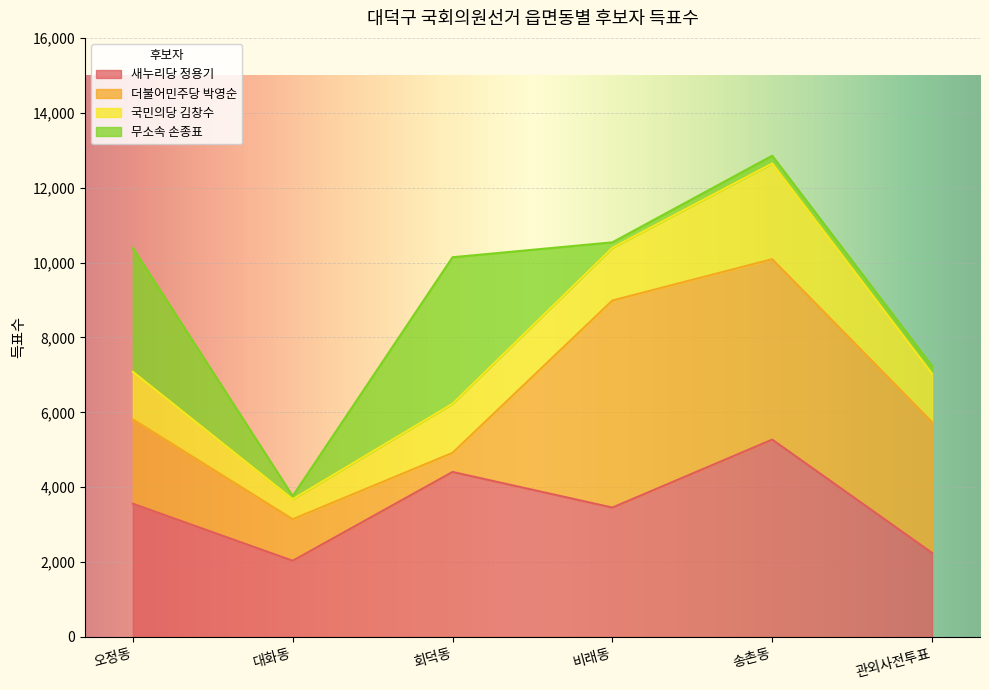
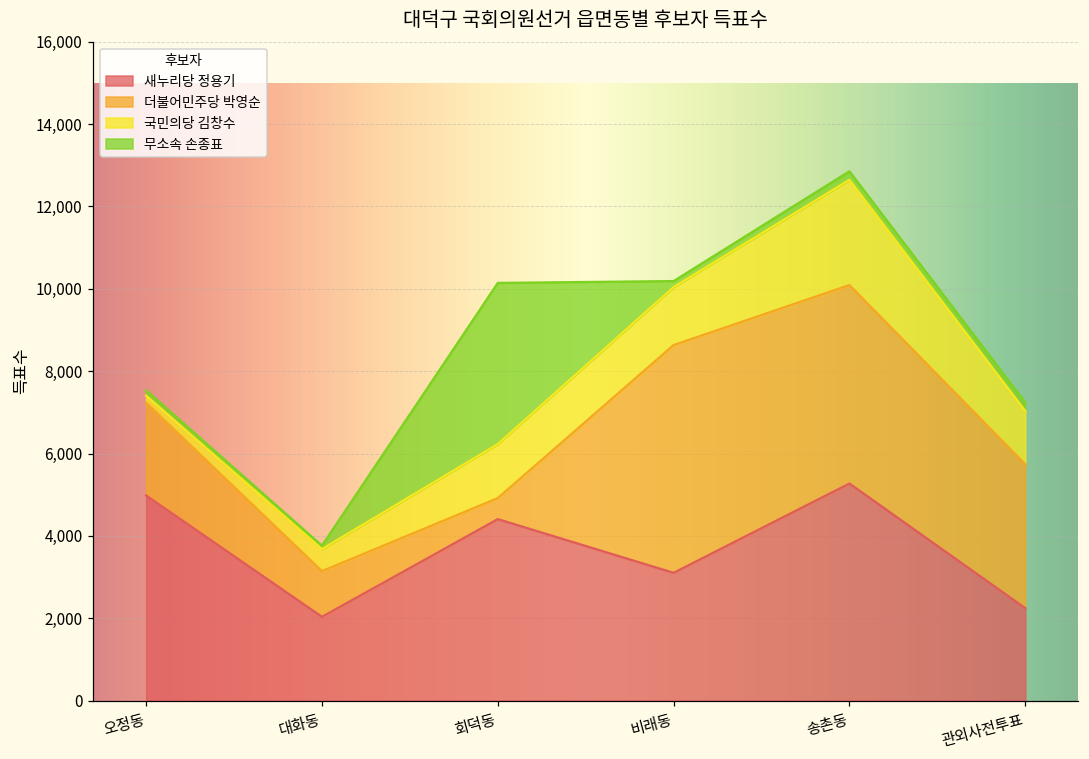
  {
    "새누리당 정용기": {
-     "오정동": "3,600",
+     "오정동": "5,000",
      "대화동": "2,000",
      "회덕동": "4,400",
-     "비래동": "3,500",
+     "비래동": "3,100",
      "송촌동": "5,300",
      "관외사전투표": "2,200"
    },
    "더불어민주당 박영순": {
      "오정동": "2,300",
      "대화동": "1,100",
      "회덕동": "500",
      "비래동": "5,500",
      "송촌동": "4,800",
      "관외사전투표": "3,500"
    },
    "국민의당 김창수": {
-     "오정동": "1,300",
+     "오정동": "200",
      "대화동": "500",
      "회덕동": "1,300",
      "비래동": "1,400",
      "송촌동": "2,600",
      "관외사전투표": "1,300"
    },
    "무소속 손종표": {
-     "오정동": "3,300",
+     "오정동": "100",
      "대화동": "100",
      "회덕동": "3,900",
      "비래동": "100",
      "송촌동": "200",
      "관외사전투표": "200"
    }
  }
